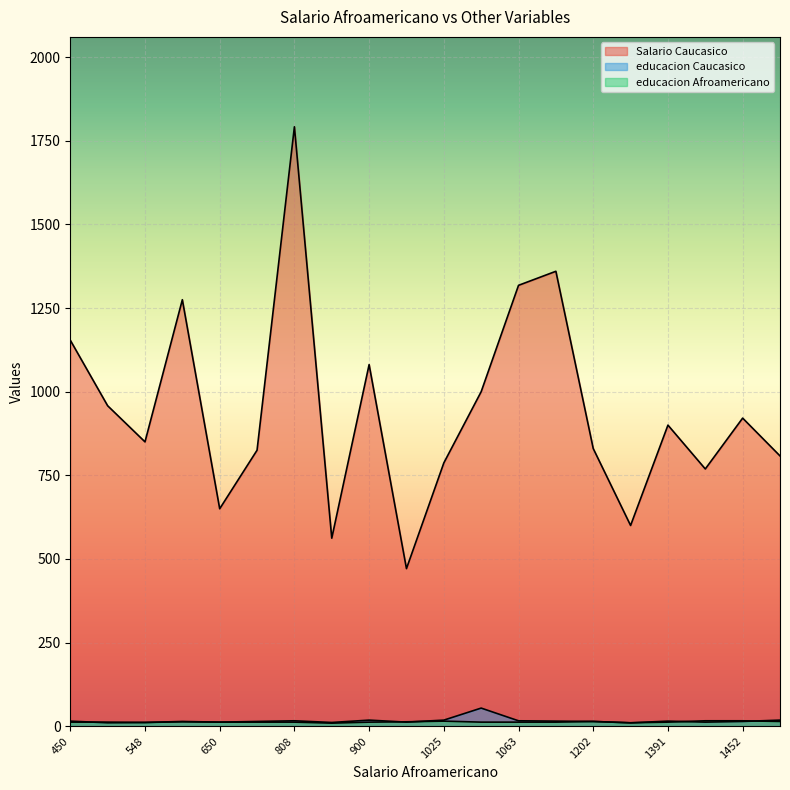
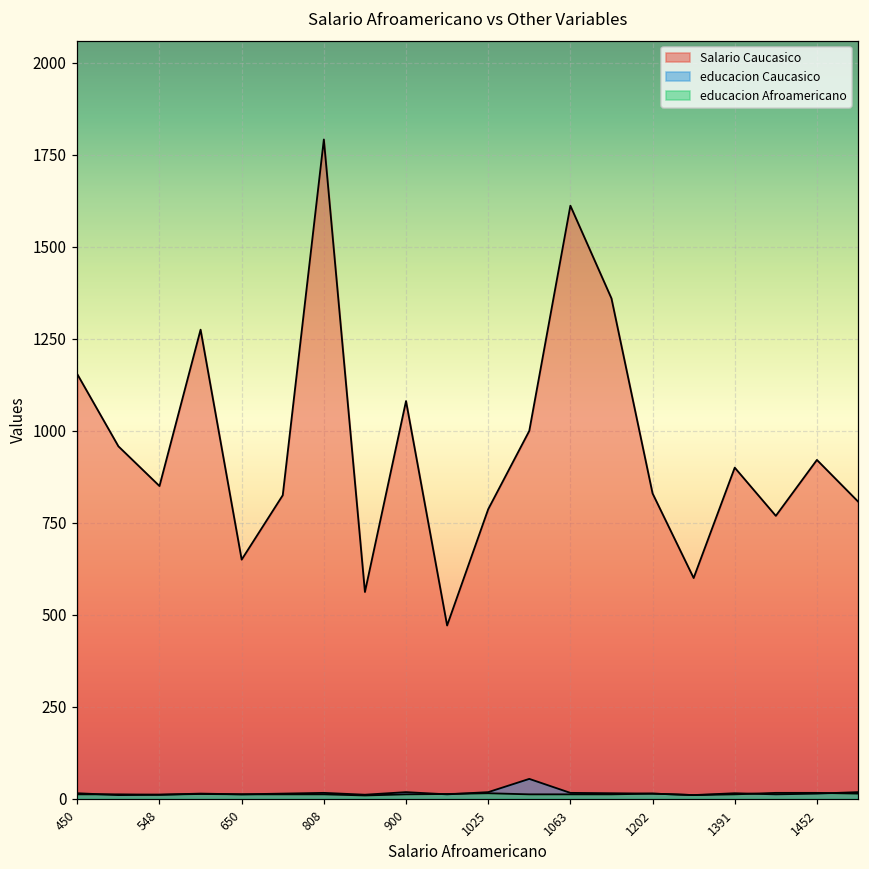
  {
    "Salario Caucasico": {
      "450": 1150,
      "548": 850,
      "650": 650,
      "808": 1790,
      "900": 1080,
      "1025": 790,
-     "1063": 1320,
+     "1063": 1610,
      "1202": 830,
      "1391": 900,
      "1452": 920
    }
  }
